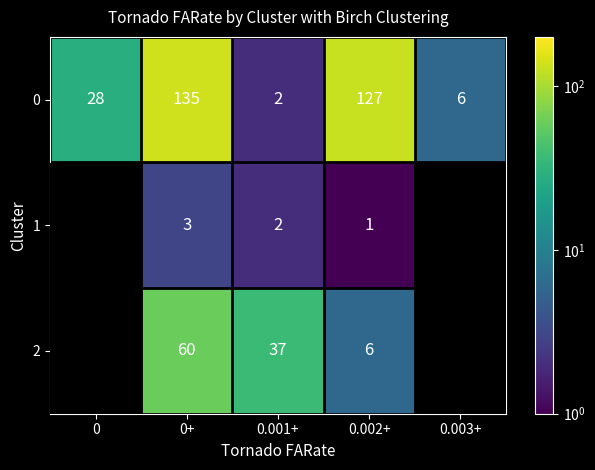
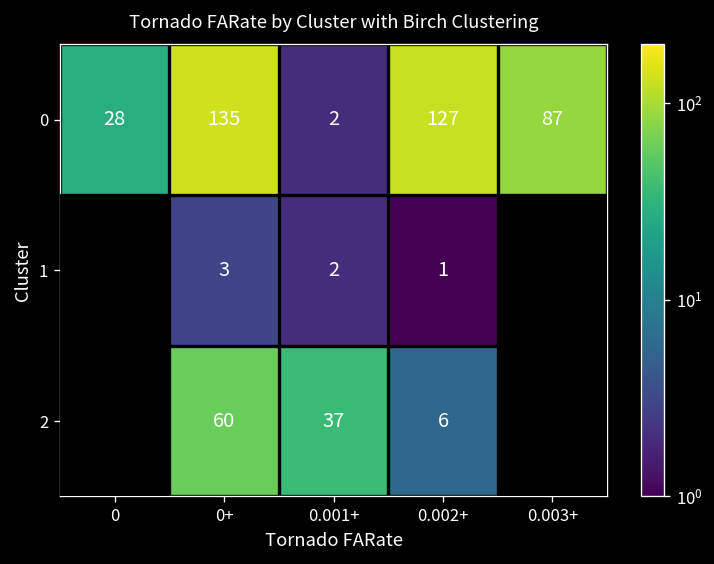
  {
    "0": {
      "0": 28,
      "0+": 135,
      "0.001+": 2,
      "0.002+": 127,
-     "0.003+": 6
+     "0.003+": 87
    },
    "1": {
      "0+": 3,
      "0.001+": 2,
      "0.002+": 1
    },
    "2": {
      "0+": 60,
      "0.001+": 37,
      "0.002+": 6
    }
  }
